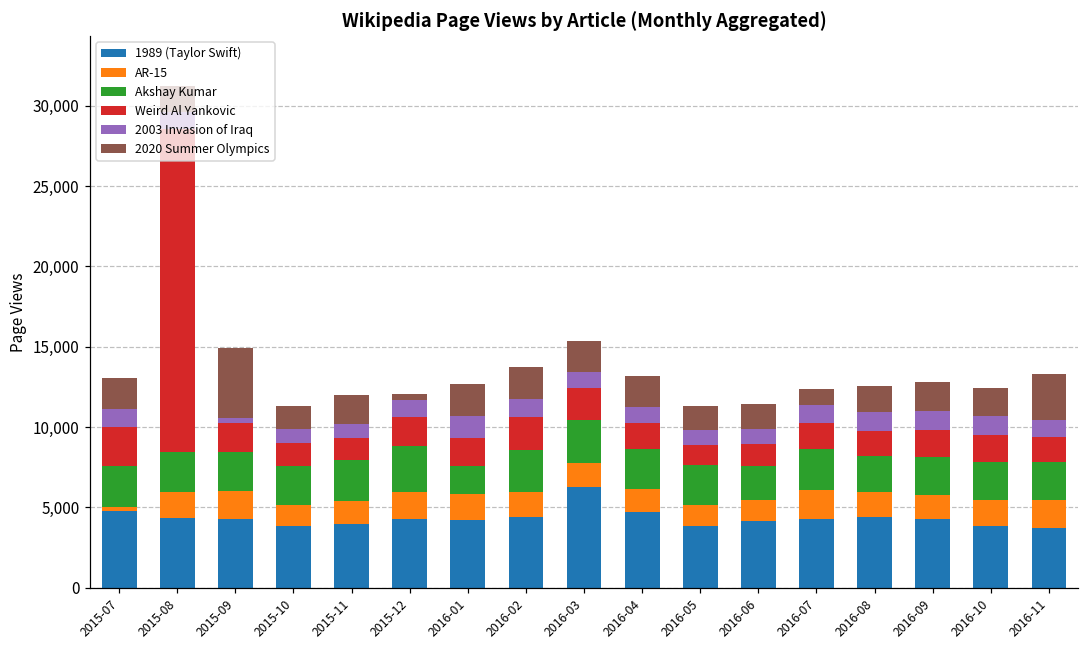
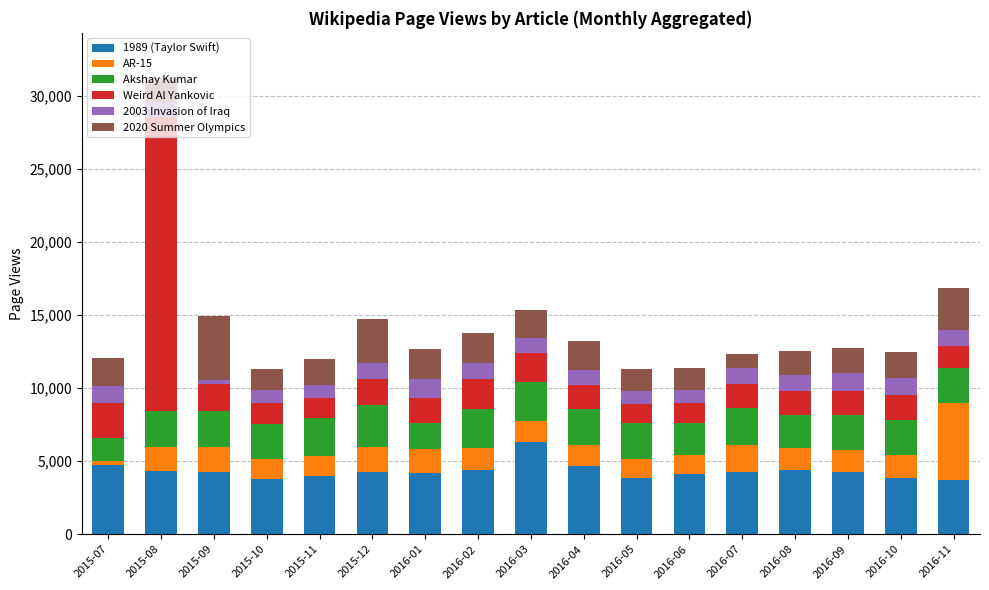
  {
    "1989 (Taylor Swift)": {
      "2015-07": "4,800",
      "2015-08": "4,300",
      "2015-09": "4,300",
      "2015-10": "3,800",
      "2015-11": "4,000",
      "2015-12": "4,300",
      "2016-01": "4,200",
      "2016-02": "4,400",
      "2016-03": "6,300",
      "2016-04": "4,700",
      "2016-05": "3,900",
      "2016-06": "4,100",
      "2016-07": "4,300",
      "2016-08": "4,400",
      "2016-09": "4,300",
      "2016-10": "3,900",
      "2016-11": "3,700"
    },
    "AR-15": {
      "2015-07": "300",
      "2015-08": "1,600",
      "2015-09": "1,700",
      "2015-10": "1,300",
      "2015-11": "1,400",
      "2015-12": "1,700",
      "2016-01": "1,600",
      "2016-02": "1,500",
      "2016-03": "1,500",
      "2016-04": "1,500",
      "2016-05": "1,300",
      "2016-06": "1,300",
      "2016-07": "1,800",
      "2016-08": "1,600",
      "2016-09": "1,500",
      "2016-10": "1,600",
-     "2016-11": "1,700"
+     "2016-11": "5,300"
    },
    "Akshay Kumar": {
-     "2015-07": "2,500",
+     "2015-07": "1,500",
      "2015-08": "2,500",
      "2015-09": "2,400",
      "2015-10": "2,400",
      "2015-11": "2,600",
      "2015-12": "2,900",
      "2016-01": "1,800",
      "2016-02": "2,600",
      "2016-03": "2,700",
      "2016-04": "2,500",
      "2016-05": "2,500",
      "2016-06": "2,200",
      "2016-07": "2,500",
      "2016-08": "2,200",
      "2016-09": "2,400",
      "2016-10": "2,400",
      "2016-11": "2,400"
    },
    "Weird Al Yankovic": {
      "2015-07": "2,400",
      "2015-09": "1,900",
      "2015-10": "1,400",
      "2015-11": "1,400",
      "2015-12": "1,800",
      "2016-01": "1,700",
      "2016-02": "2,000",
      "2016-03": "2,000",
      "2016-04": "1,600",
      "2016-05": "1,300",
      "2016-06": "1,400",
      "2016-07": "1,600",
      "2016-08": "1,600",
      "2016-09": "1,700",
      "2016-10": "1,700",
      "2016-11": "1,600"
    },
    "2003 Invasion of Iraq": {
      "2015-07": "1,200",
      "2015-09": "300",
      "2015-10": "900",
      "2015-11": "900",
      "2015-12": "1,100",
      "2016-01": "1,300",
      "2016-02": "1,100",
      "2016-03": "1,000",
      "2016-04": "1,000",
      "2016-05": "900",
      "2016-06": "900",
      "2016-07": "1,100",
      "2016-08": "1,100",
      "2016-09": "1,200",
      "2016-10": "1,200",
      "2016-11": "1,100"
    },
    "2020 Summer Olympics": {
      "2015-07": "1,900",
      "2015-09": "4,400",
      "2015-10": "1,400",
      "2015-11": "1,800",
-     "2015-12": "300",
+     "2015-12": "3,000",
      "2016-01": "2,000",
      "2016-02": "2,000",
      "2016-03": "1,900",
      "2016-04": "1,900",
      "2016-05": "1,500",
      "2016-06": "1,500",
      "2016-07": "1,000",
      "2016-08": "1,600",
      "2016-09": "1,800",
      "2016-10": "1,800",
      "2016-11": "2,800"
    }
  }
